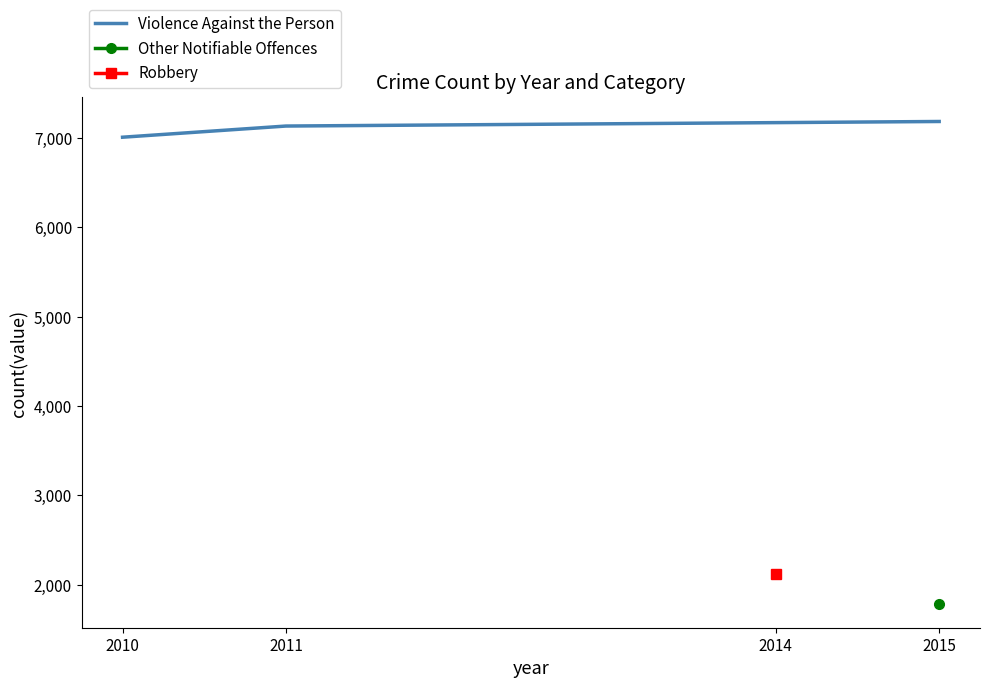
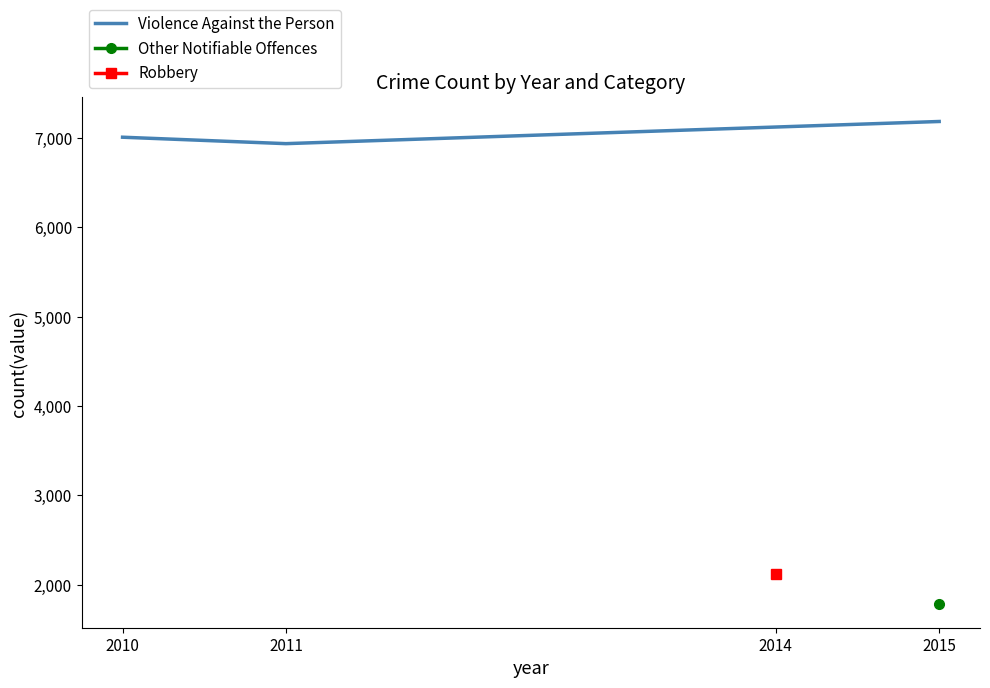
  {
    "Violence Against the Person": {
      "2010": "7,000",
-     "2011": "7,100",
+     "2011": "6,900",
      "2015": "7,200"
    },
    "Other Notifiable Offences": {
      "2015": "1,800"
    },
    "Robbery": {
      "2014": "2,100"
    }
  }
